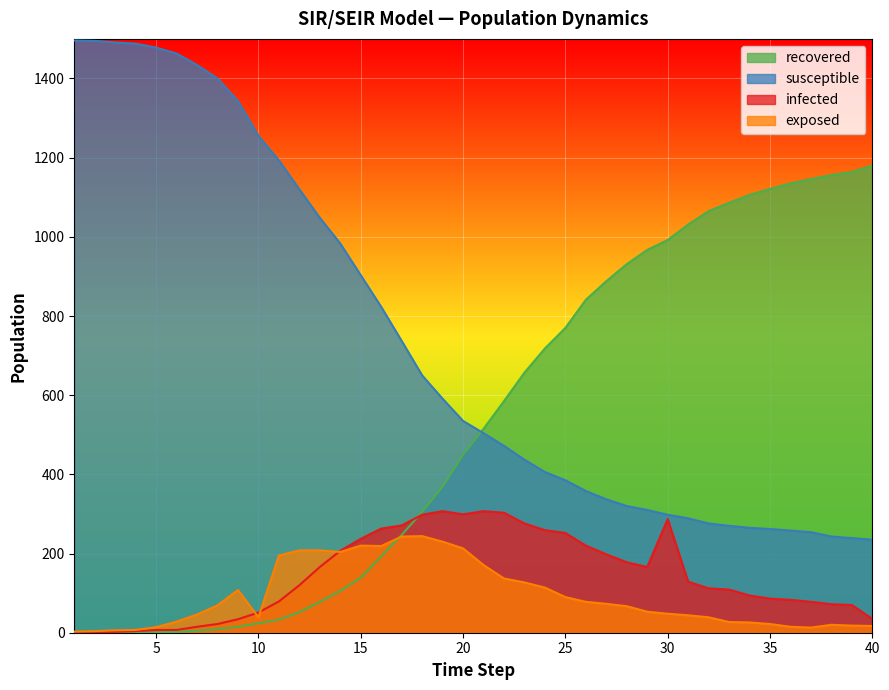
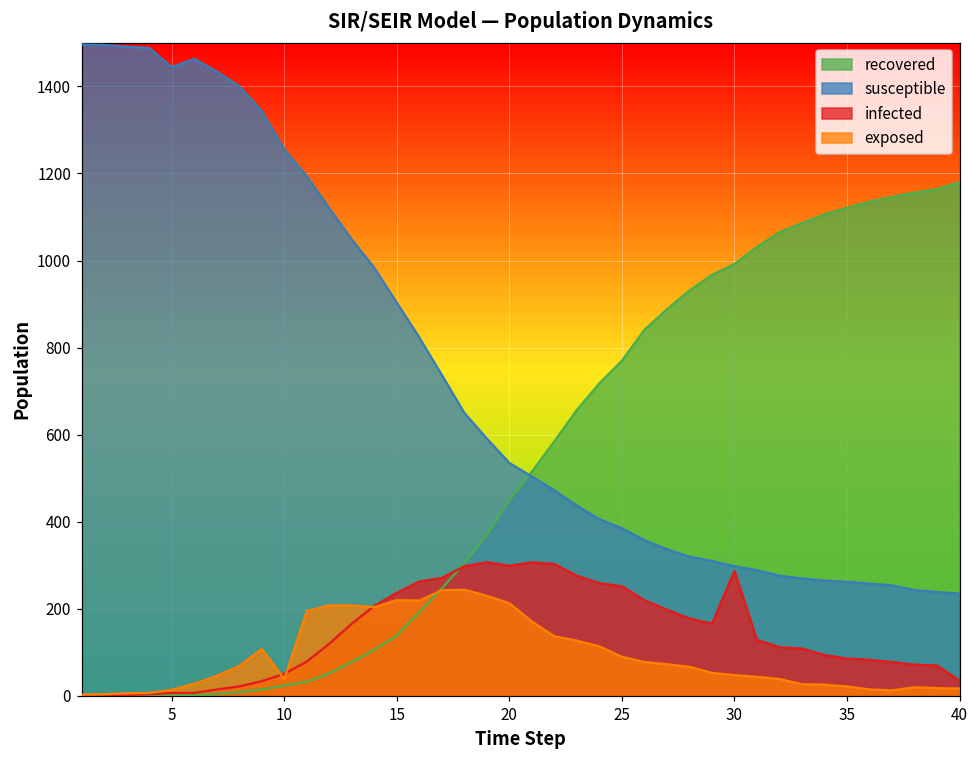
  {
    "recovered": {
      "10": 20,
      "15": 140,
      "20": 450,
      "25": 770,
      "30": 990,
      "35": 1120,
      "40": 1180
    },
    "susceptible": {
-     "5": 1480,
+     "5": 1440,
      "10": 1260,
      "15": 900,
      "20": 540,
      "25": 390,
      "30": 300,
      "35": 260,
      "40": 240
    },
    "infected": {
      "10": 50,
      "15": 240,
      "20": 300,
      "25": 250,
      "30": 290,
      "35": 90,
      "40": 40
    },
    "exposed": {
      "5": 10,
      "10": 40,
      "15": 220,
      "20": 210,
      "25": 90,
      "30": 50,
      "35": 20,
      "40": 20
    }
  }
